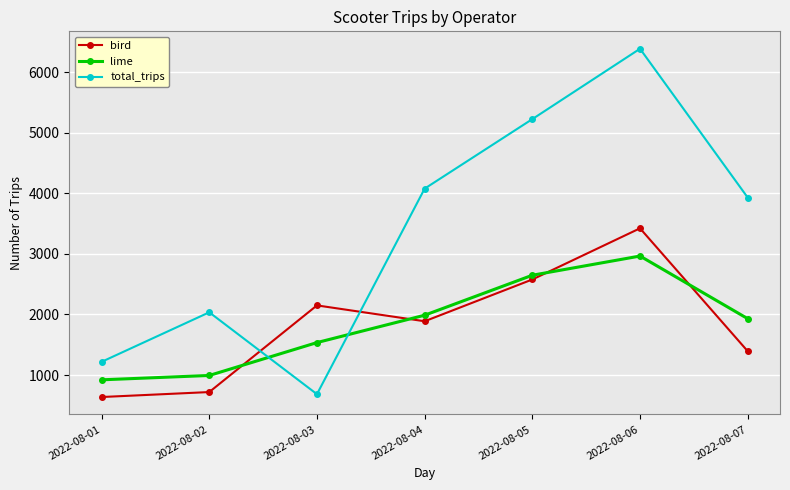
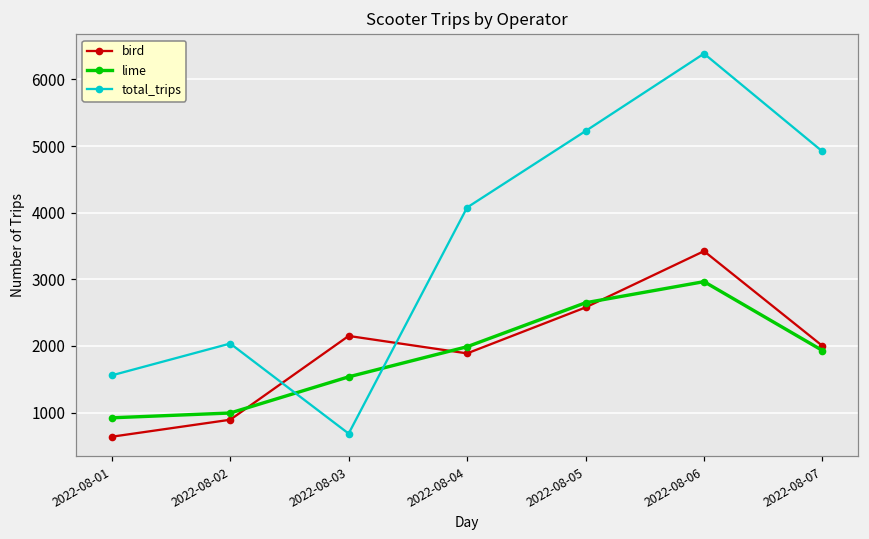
  {
    "bird": {
      "2022-08-01": 600,
-     "2022-08-02": 700,
+     "2022-08-02": 900,
      "2022-08-03": 2200,
      "2022-08-04": 1900,
      "2022-08-05": 2600,
      "2022-08-06": 3400,
-     "2022-08-07": 1400
+     "2022-08-07": 2000
    },
    "lime": {
      "2022-08-01": 900,
      "2022-08-02": 1000,
      "2022-08-03": 1500,
      "2022-08-04": 2000,
      "2022-08-05": 2600,
      "2022-08-06": 3000,
      "2022-08-07": 1900
    },
    "total_trips": {
-     "2022-08-01": 1200,
+     "2022-08-01": 1600,
      "2022-08-02": 2000,
      "2022-08-03": 700,
      "2022-08-04": 4100,
      "2022-08-05": 5200,
      "2022-08-06": 6400,
-     "2022-08-07": 3900
+     "2022-08-07": 4900
    }
  }
